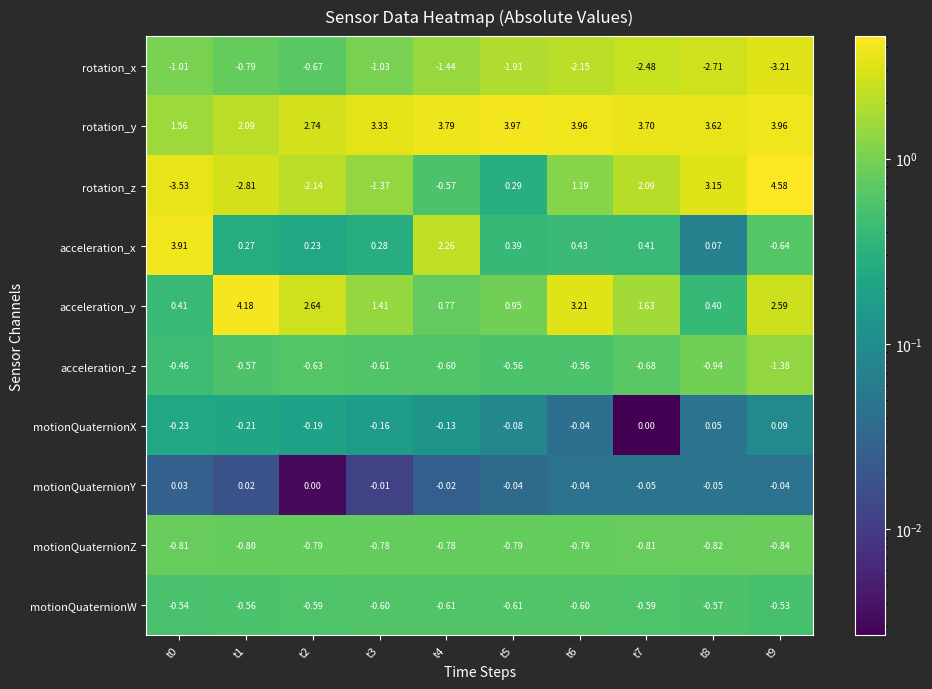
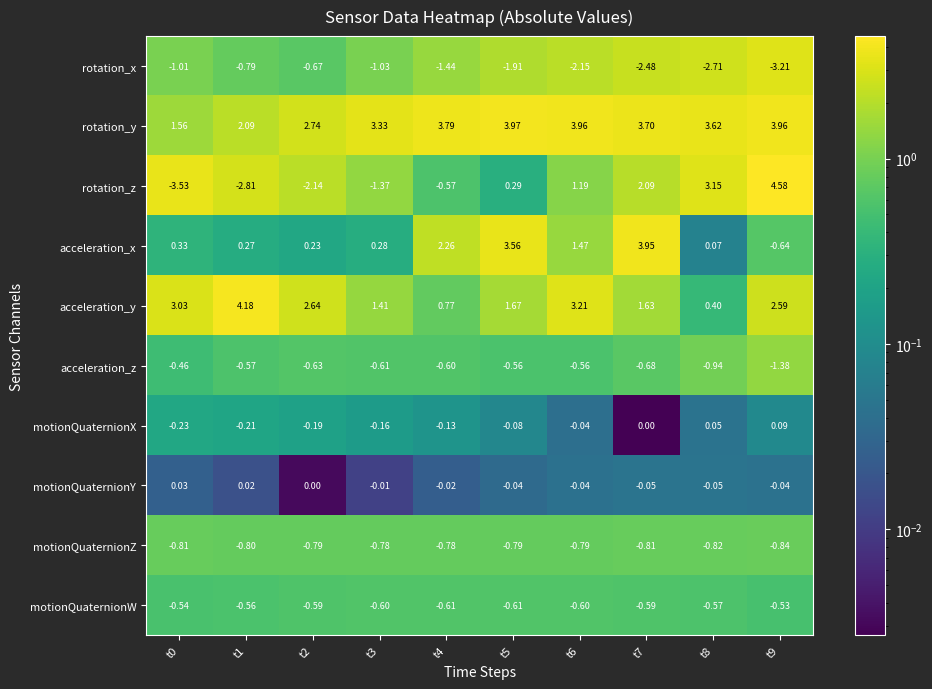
  {
    "rotation_x": {
      "t0": -1.01,
      "t1": -0.79,
      "t2": -0.67,
      "t3": -1.03,
      "t4": -1.44,
      "t5": -1.91,
      "t6": -2.15,
      "t7": -2.48,
      "t8": -2.71,
      "t9": -3.21
    },
    "rotation_y": {
      "t0": 1.56,
      "t1": 2.09,
      "t2": 2.74,
      "t3": 3.33,
      "t4": 3.79,
      "t5": 3.97,
      "t6": 3.96,
      "t7": 3.70,
      "t8": 3.62,
      "t9": 3.96
    },
    "rotation_z": {
      "t0": -3.53,
      "t1": -2.81,
      "t2": -2.14,
      "t3": -1.37,
      "t4": -0.57,
      "t5": 0.29,
      "t6": 1.19,
      "t7": 2.09,
      "t8": 3.15,
      "t9": 4.58
    },
    "acceleration_x": {
-     "t0": 3.91,
+     "t0": 0.33,
      "t1": 0.27,
      "t2": 0.23,
      "t3": 0.28,
      "t4": 2.26,
-     "t5": 0.39,
-     "t6": 0.43,
-     "t7": 0.41,
+     "t5": 3.56,
+     "t6": 1.47,
+     "t7": 3.95,
      "t8": 0.07,
      "t9": -0.64
    },
    "acceleration_y": {
-     "t0": 0.41,
+     "t0": 3.03,
      "t1": 4.18,
      "t2": 2.64,
      "t3": 1.41,
      "t4": 0.77,
-     "t5": 0.95,
+     "t5": 1.67,
      "t6": 3.21,
      "t7": 1.63,
      "t8": 0.40,
      "t9": 2.59
    },
    "acceleration_z": {
      "t0": -0.46,
      "t1": -0.57,
      "t2": -0.63,
      "t3": -0.61,
      "t4": -0.60,
      "t5": -0.56,
      "t6": -0.56,
      "t7": -0.68,
      "t8": -0.94,
      "t9": -1.38
    },
    "motionQuaternionX": {
      "t0": -0.23,
      "t1": -0.21,
      "t2": -0.19,
      "t3": -0.16,
      "t4": -0.13,
      "t5": -0.08,
      "t6": -0.04,
      "t7": 0.00,
      "t8": 0.05,
      "t9": 0.09
    },
    "motionQuaternionY": {
      "t0": 0.03,
      "t1": 0.02,
      "t2": 0.00,
      "t3": -0.01,
      "t4": -0.02,
      "t5": -0.04,
      "t6": -0.04,
      "t7": -0.05,
      "t8": -0.05,
      "t9": -0.04
    },
    "motionQuaternionZ": {
      "t0": -0.81,
      "t1": -0.80,
      "t2": -0.79,
      "t3": -0.78,
      "t4": -0.78,
      "t5": -0.79,
      "t6": -0.79,
      "t7": -0.81,
      "t8": -0.82,
      "t9": -0.84
    },
    "motionQuaternionW": {
      "t0": -0.54,
      "t1": -0.56,
      "t2": -0.59,
      "t3": -0.60,
      "t4": -0.61,
      "t5": -0.61,
      "t6": -0.60,
      "t7": -0.59,
      "t8": -0.57,
      "t9": -0.53
    }
  }
